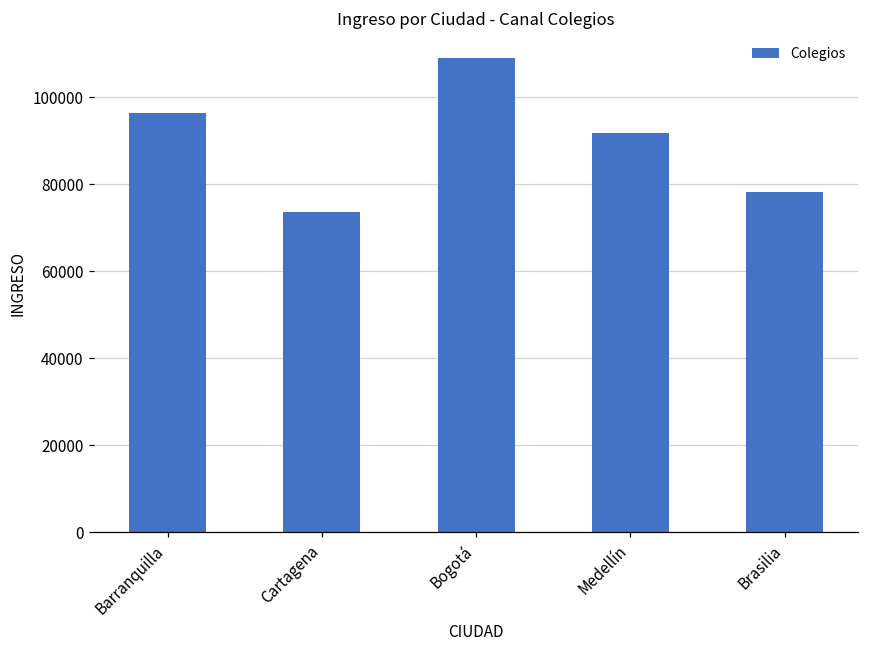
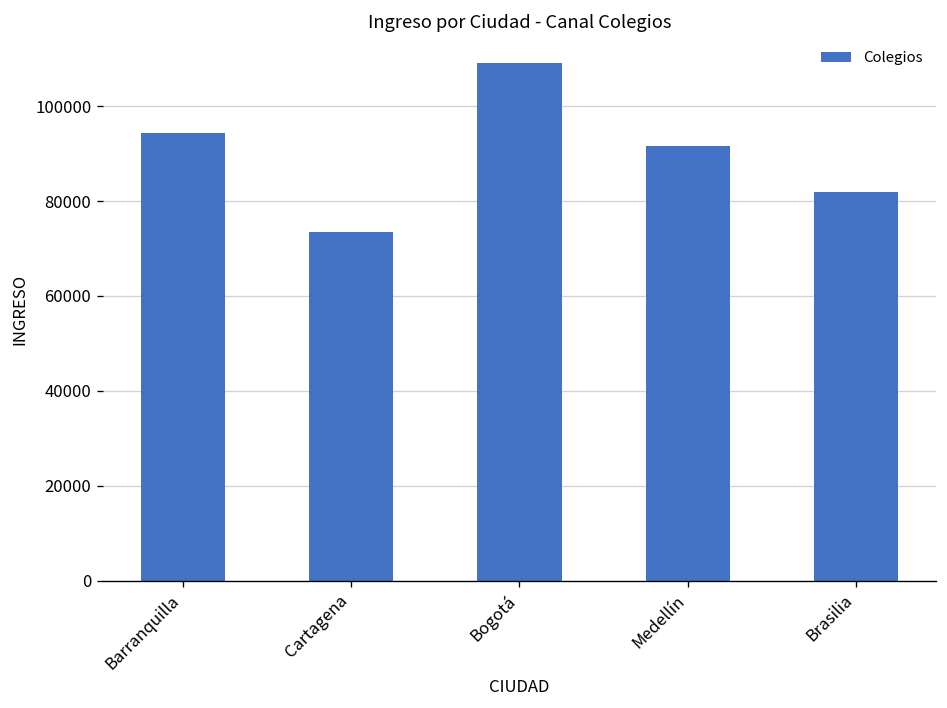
  {
-   "Barranquilla": 96000,
+   "Barranquilla": 94000,
    "Cartagena": 74000,
    "Bogotá": 109000,
    "Medellín": 92000,
-   "Brasilia": 78000
+   "Brasilia": 82000
  }
